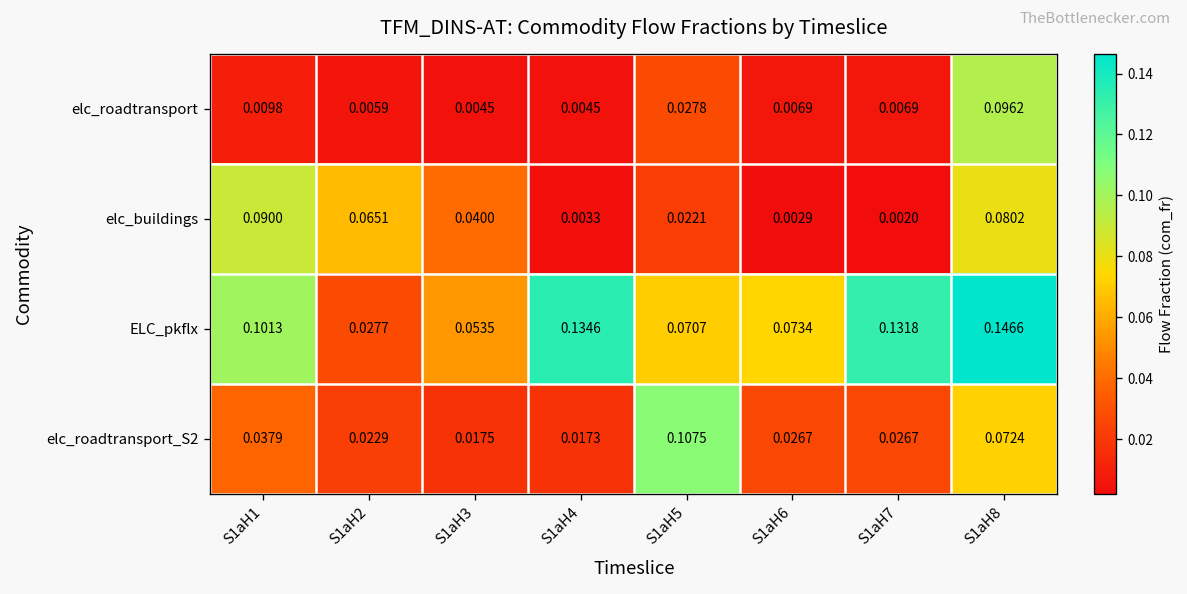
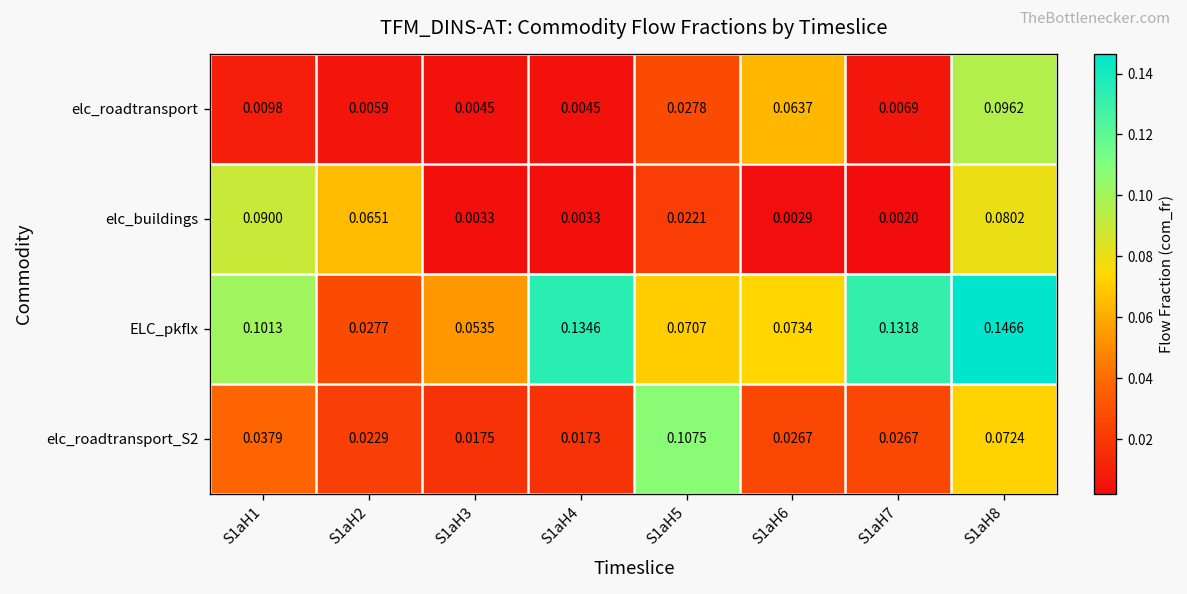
  {
    "elc_roadtransport": {
      "S1aH1": 0.0098,
      "S1aH2": 0.0059,
      "S1aH3": 0.0045,
      "S1aH4": 0.0045,
      "S1aH5": 0.0278,
-     "S1aH6": 0.0069,
+     "S1aH6": 0.0637,
      "S1aH7": 0.0069,
      "S1aH8": 0.0962
    },
    "elc_buildings": {
      "S1aH1": 0.0900,
      "S1aH2": 0.0651,
-     "S1aH3": 0.0400,
+     "S1aH3": 0.0033,
      "S1aH4": 0.0033,
      "S1aH5": 0.0221,
      "S1aH6": 0.0029,
      "S1aH7": 0.0020,
      "S1aH8": 0.0802
    },
    "ELC_pkflx": {
      "S1aH1": 0.1013,
      "S1aH2": 0.0277,
      "S1aH3": 0.0535,
      "S1aH4": 0.1346,
      "S1aH5": 0.0707,
      "S1aH6": 0.0734,
      "S1aH7": 0.1318,
      "S1aH8": 0.1466
    },
    "elc_roadtransport_S2": {
      "S1aH1": 0.0379,
      "S1aH2": 0.0229,
      "S1aH3": 0.0175,
      "S1aH4": 0.0173,
      "S1aH5": 0.1075,
      "S1aH6": 0.0267,
      "S1aH7": 0.0267,
      "S1aH8": 0.0724
    }
  }
